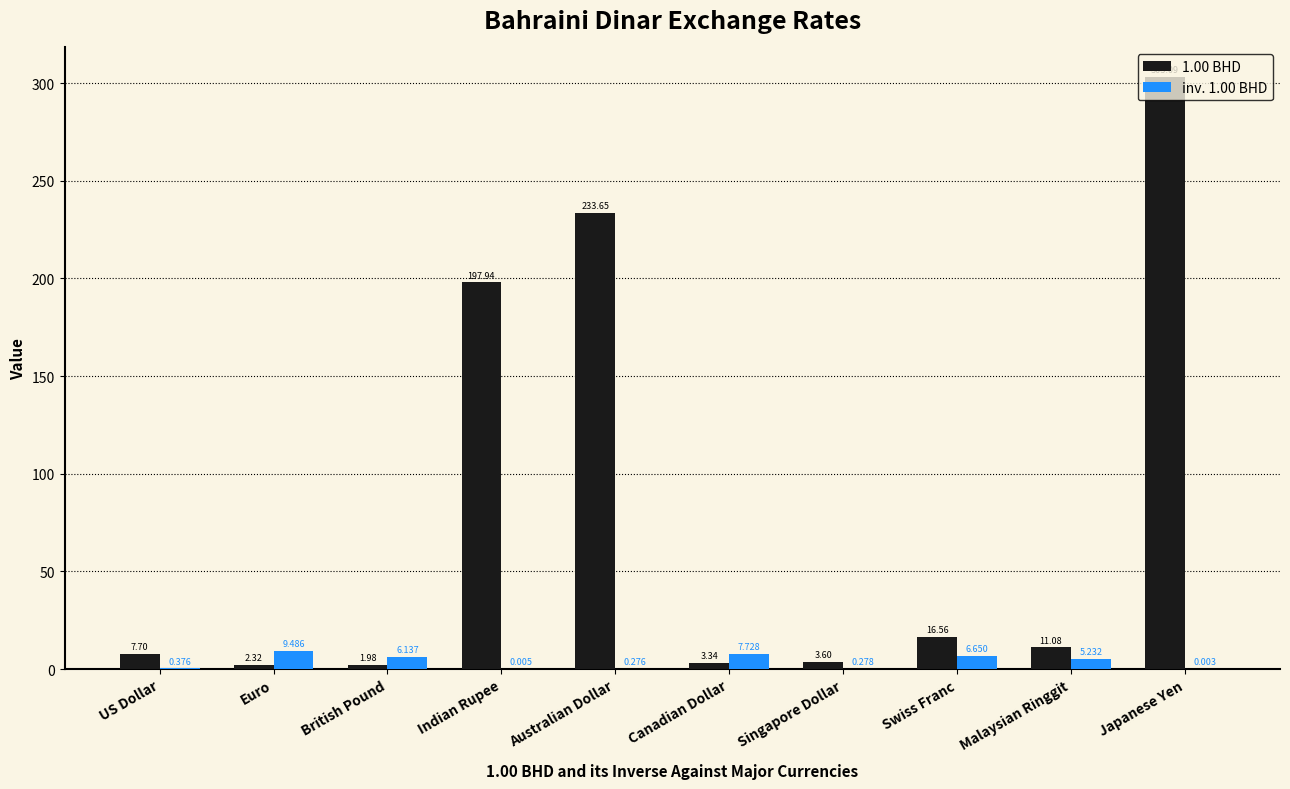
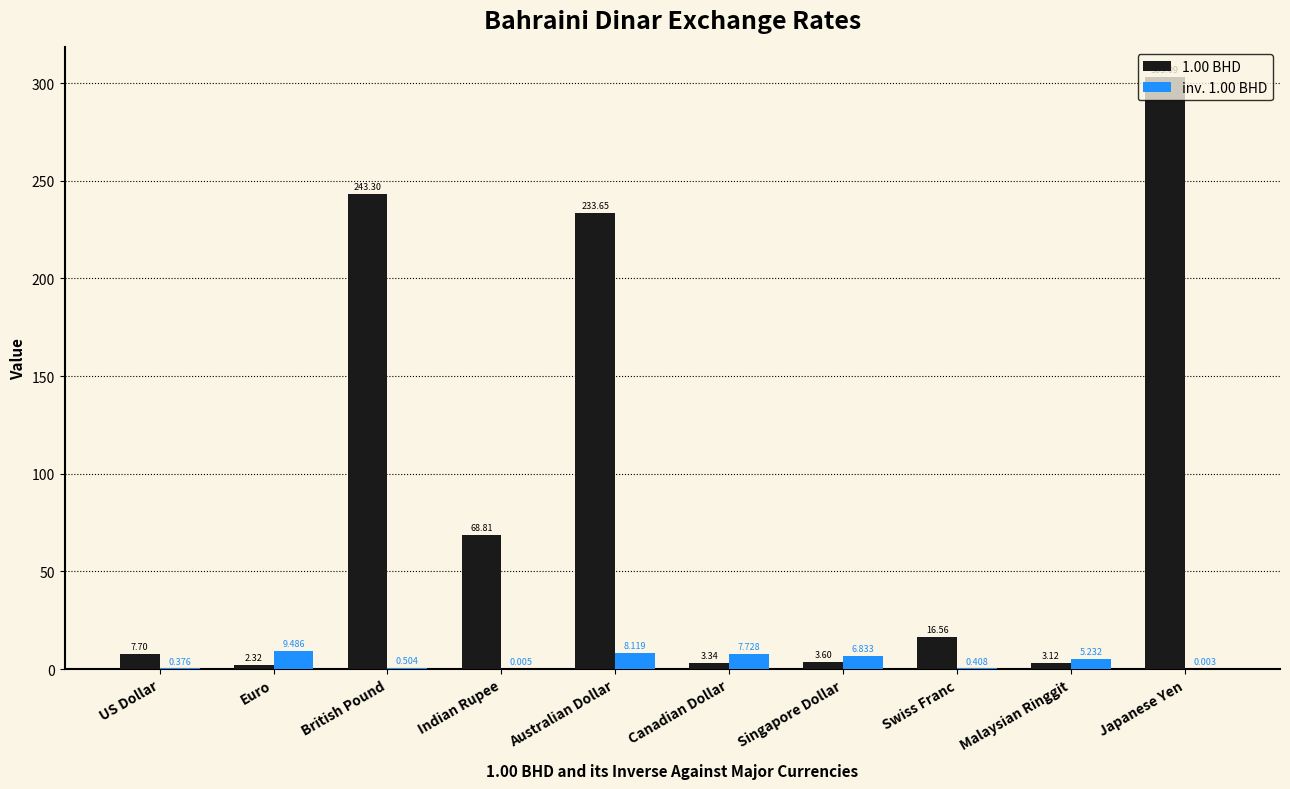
  {
    "1.00 BHD": {
      "US Dollar": 7.70,
      "Euro": 2.32,
-     "British Pound": 1.98,
-     "Indian Rupee": 197.94,
+     "British Pound": 243.30,
+     "Indian Rupee": 68.81,
      "Australian Dollar": 233.65,
      "Canadian Dollar": 3.34,
      "Singapore Dollar": 3.60,
      "Swiss Franc": 16.56,
-     "Malaysian Ringgit": 11.08
+     "Malaysian Ringgit": 3.12
    },
    "inv. 1.00 BHD": {
      "US Dollar": 0.376,
      "Euro": 9.486,
-     "British Pound": 6.137,
+     "British Pound": 0.504,
      "Indian Rupee": 0.005,
-     "Australian Dollar": 0.276,
+     "Australian Dollar": 8.119,
      "Canadian Dollar": 7.728,
-     "Singapore Dollar": 0.278,
-     "Swiss Franc": 6.650,
+     "Singapore Dollar": 6.833,
+     "Swiss Franc": 0.408,
      "Malaysian Ringgit": 5.232,
      "Japanese Yen": 0.003
    }
  }
